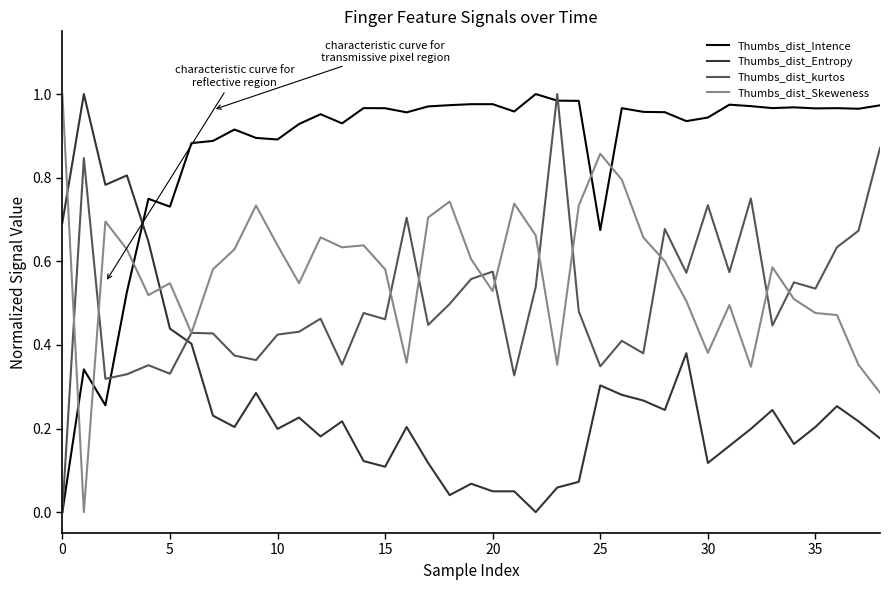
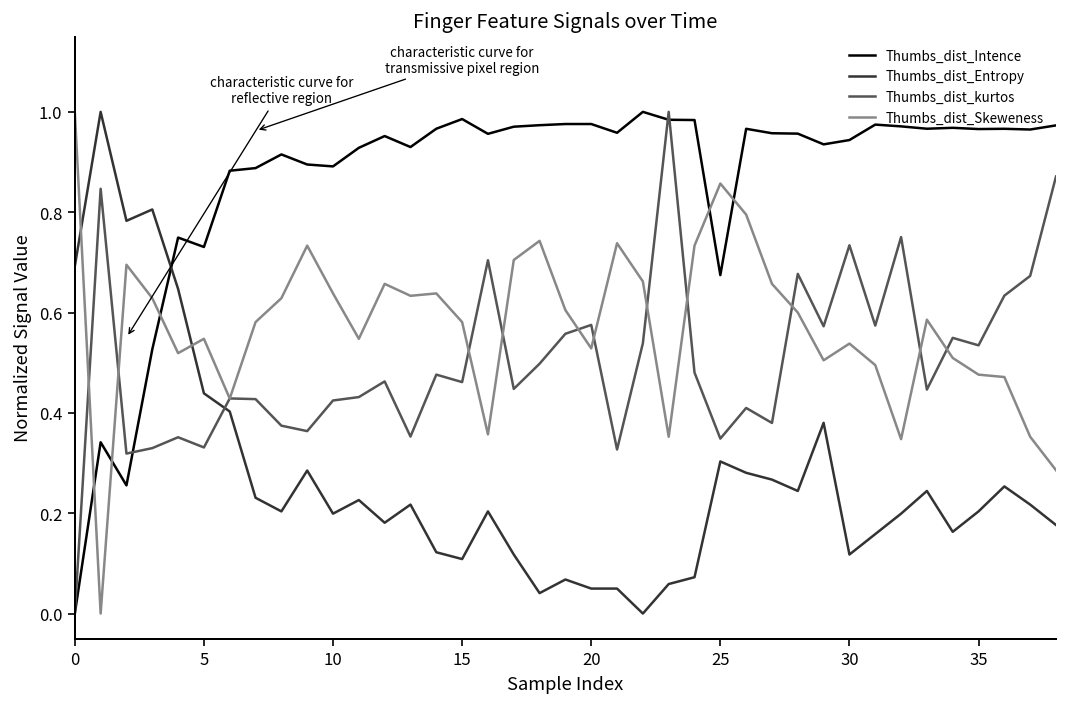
  {
    "Thumbs_dist_Intence": {
      "5": 0.73,
      "10": 0.89,
-     "15": 0.97,
+     "15": 0.99,
      "20": 0.98,
      "25": 0.67,
      "30": 0.94,
      "35": 0.97
    },
    "Thumbs_dist_Skeweness": {
      "0": 1.00,
      "5": 0.55,
      "10": 0.64,
      "15": 0.58,
      "20": 0.53,
      "25": 0.86,
-     "30": 0.38,
+     "30": 0.54,
      "35": 0.48
    }
  }
